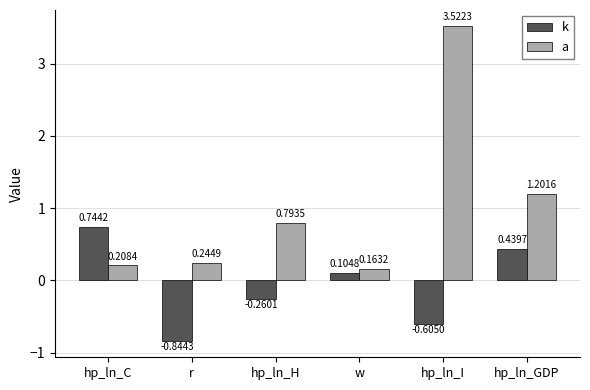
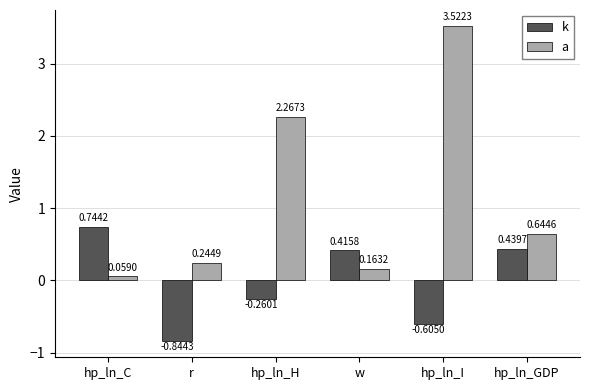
  {
    "k": {
      "hp_ln_C": 0.7442,
      "r": -0.8443,
      "hp_ln_H": -0.2601,
-     "w": 0.1048,
+     "w": 0.4158,
      "hp_ln_I": -0.6050,
      "hp_ln_GDP": 0.4397
    },
    "a": {
-     "hp_ln_C": 0.2084,
+     "hp_ln_C": 0.0590,
      "r": 0.2449,
-     "hp_ln_H": 0.7935,
+     "hp_ln_H": 2.2673,
      "w": 0.1632,
      "hp_ln_I": 3.5223,
-     "hp_ln_GDP": 1.2016
+     "hp_ln_GDP": 0.6446
    }
  }
